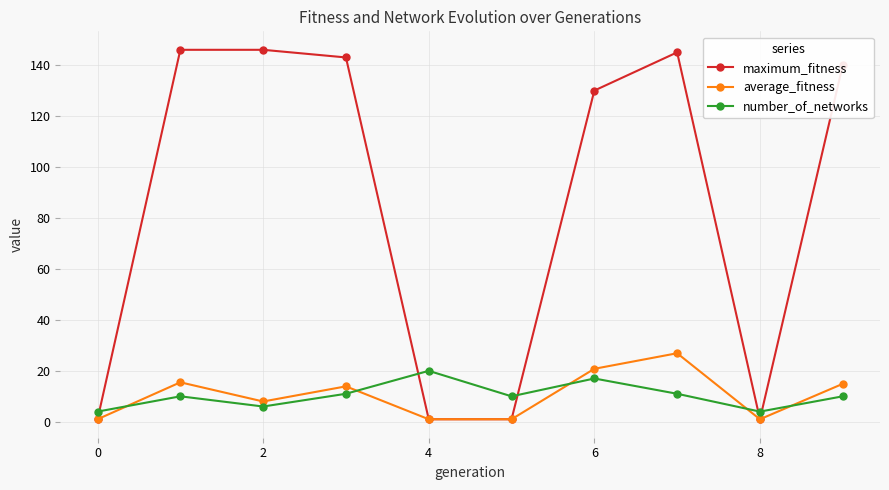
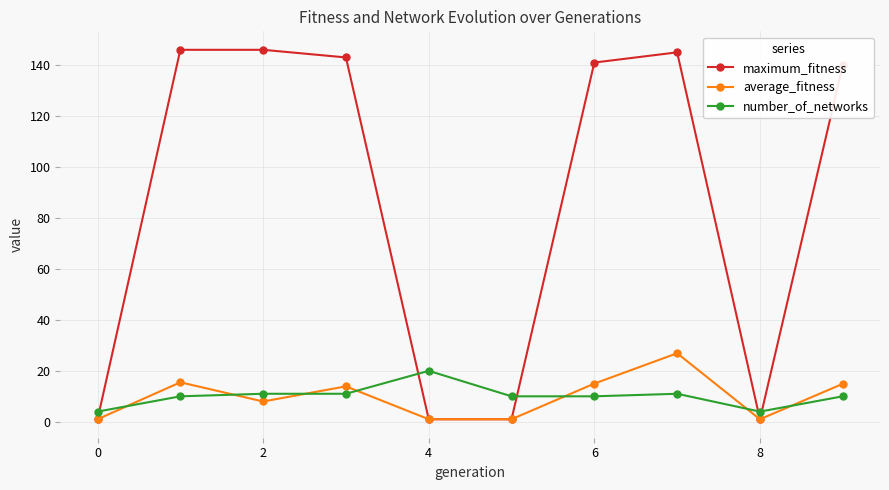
  {
    "maximum_fitness": {
      "2": 146,
-     "6": 130
+     "6": 141
    },
    "average_fitness": {
      "2": 8,
-     "6": 21
+     "6": 15
    },
    "number_of_networks": {
      "0": 4,
-     "2": 6,
+     "2": 11,
      "4": 20,
-     "6": 17,
+     "6": 10,
      "8": 4
    }
  }
